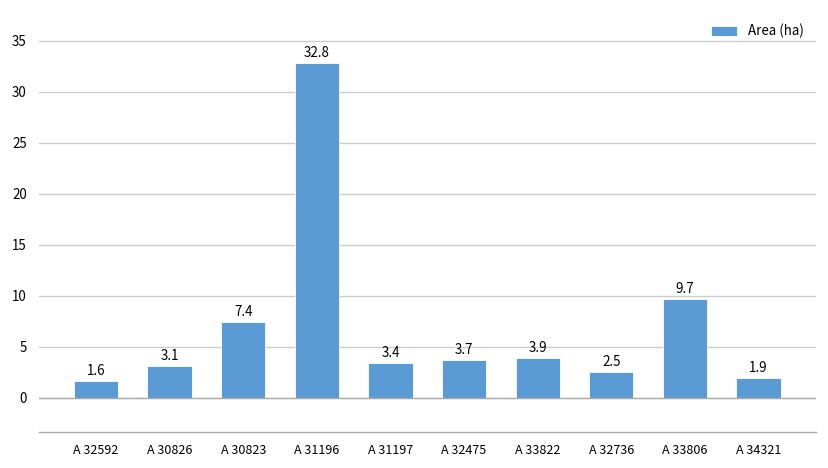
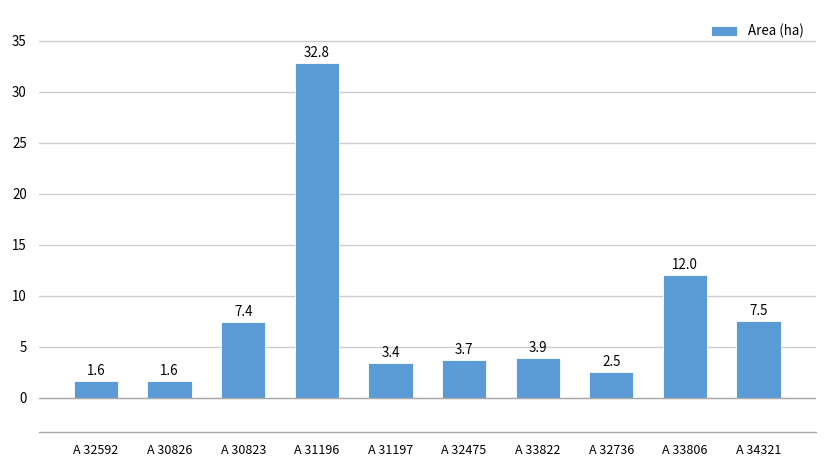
  {
    "A 32592": 1.6,
-   "A 30826": 3.1,
+   "A 30826": 1.6,
    "A 30823": 7.4,
    "A 31196": 32.8,
    "A 31197": 3.4,
    "A 32475": 3.7,
    "A 33822": 3.9,
    "A 32736": 2.5,
-   "A 33806": 9.7,
-   "A 34321": 1.9
+   "A 33806": 12.0,
+   "A 34321": 7.5
  }
